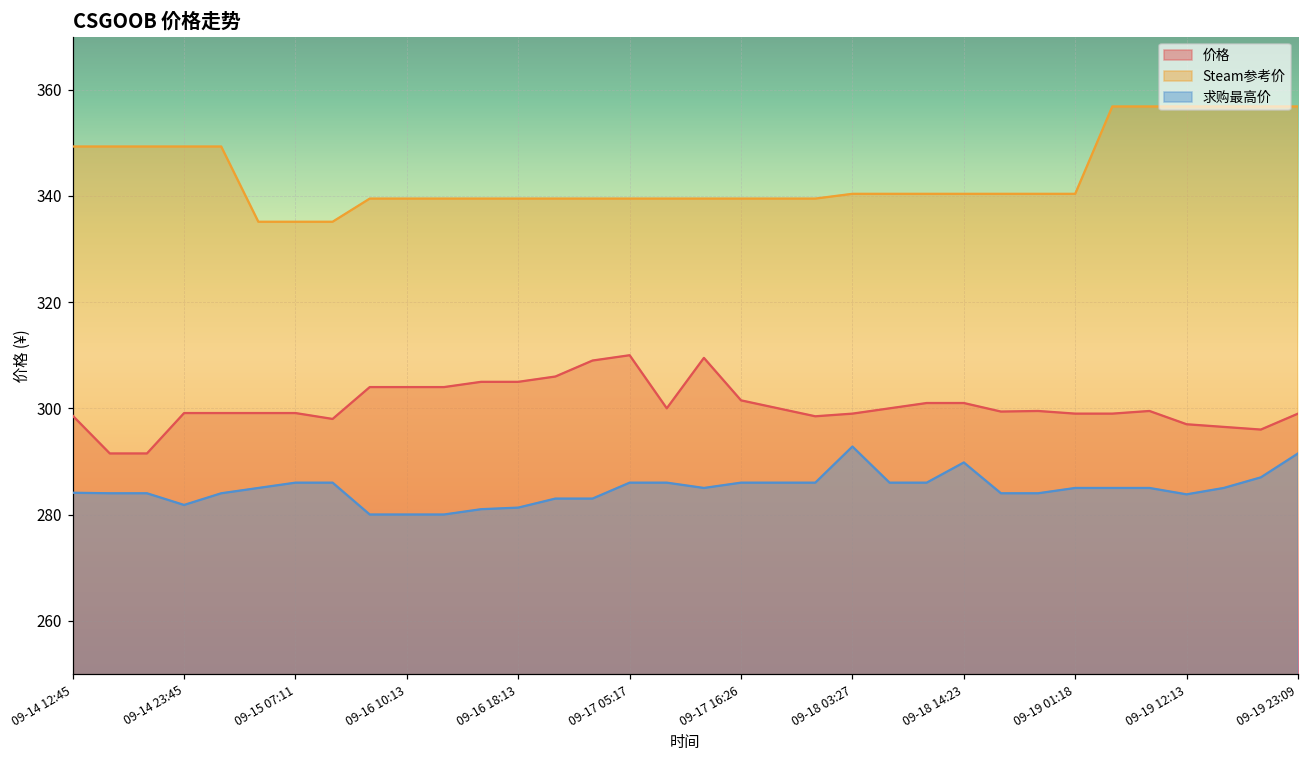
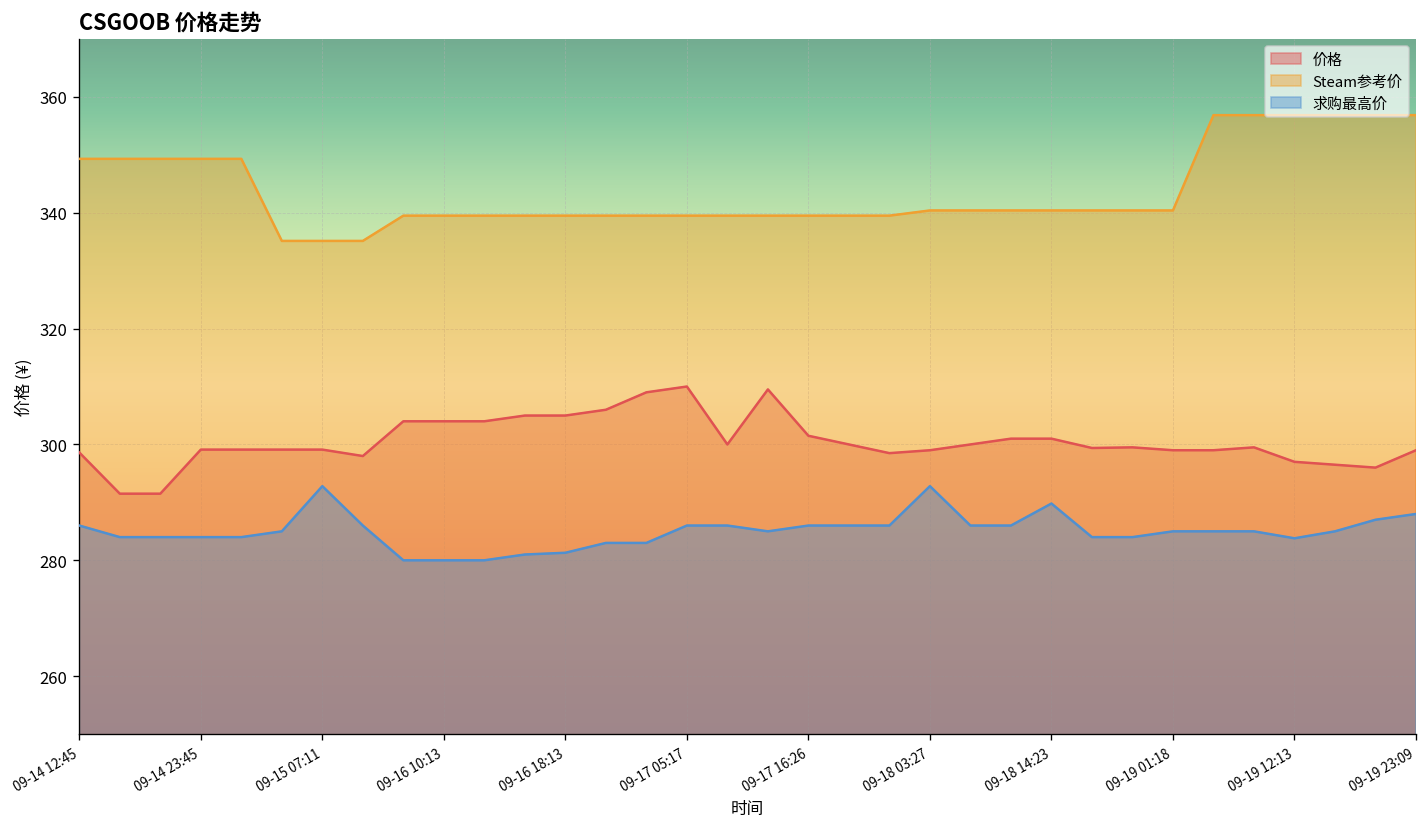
  {
    "求购最高价": {
-     "09-14 12:45": 284,
-     "09-14 23:45": 282,
-     "09-15 07:11": 286,
+     "09-14 12:45": 286,
+     "09-14 23:45": 284,
+     "09-15 07:11": 293,
      "09-16 10:13": 280,
      "09-16 18:13": 281,
      "09-17 05:17": 286,
      "09-17 16:26": 286,
      "09-18 03:27": 293,
      "09-18 14:23": 290,
      "09-19 01:18": 285,
      "09-19 12:13": 284,
-     "09-19 23:09": 292
+     "09-19 23:09": 288
    }
  }
